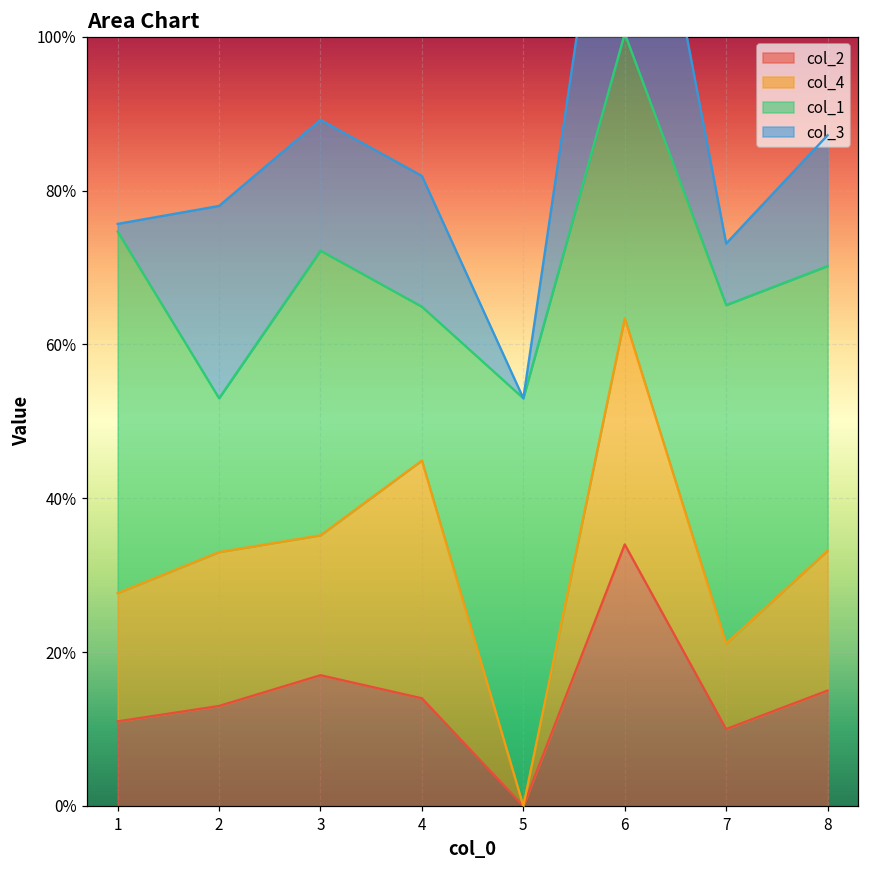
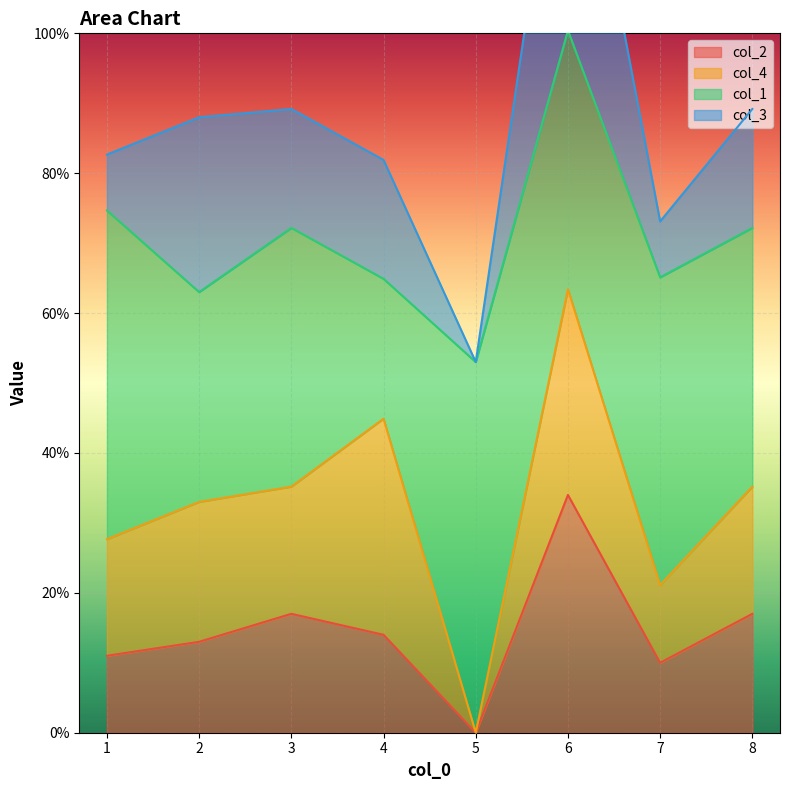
  {
    "col_2": {
      "1": "11%",
      "2": "13%",
      "3": "17%",
      "4": "14%",
      "6": "34%",
      "7": "10%",
-     "8": "15%"
+     "8": "17%"
    },
    "col_4": {
      "1": "17%",
      "2": "20%",
      "3": "18%",
      "4": "31%",
      "6": "29%",
      "7": "11%",
      "8": "18%"
    },
    "col_1": {
      "1": "47%",
-     "2": "20%",
+     "2": "30%",
      "3": "37%",
      "4": "20%",
      "7": "44%",
      "8": "37%"
    },
    "col_3": {
-     "1": "1%",
+     "1": "8%",
      "2": "25%",
      "3": "17%",
      "4": "17%",
      "7": "8%"
    }
  }
